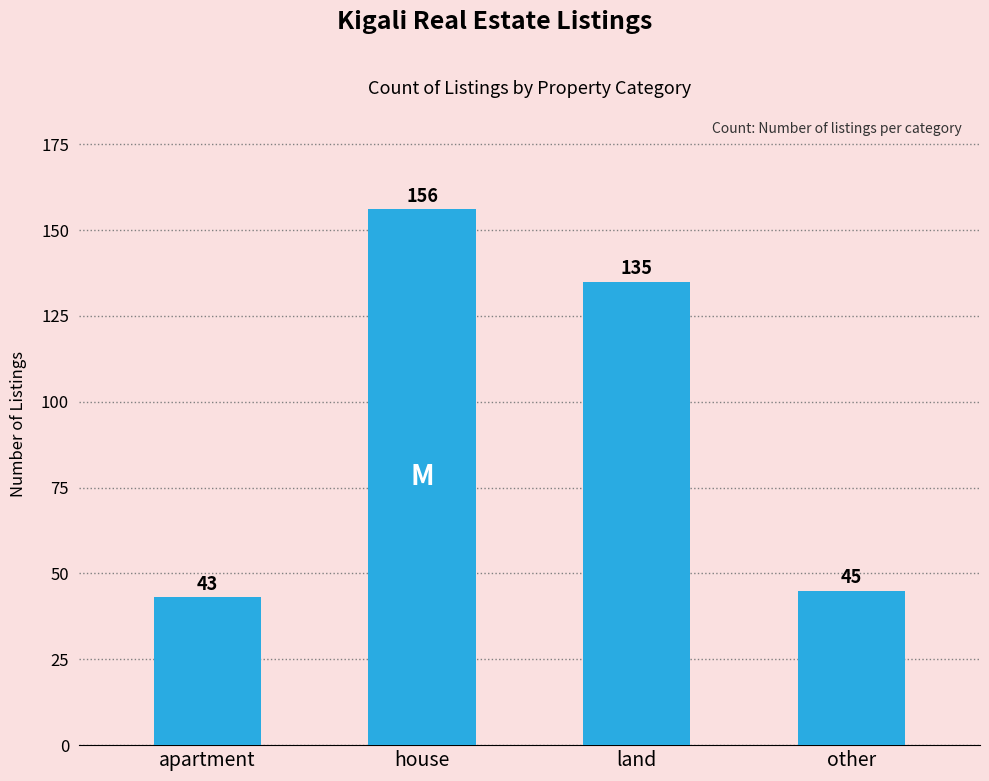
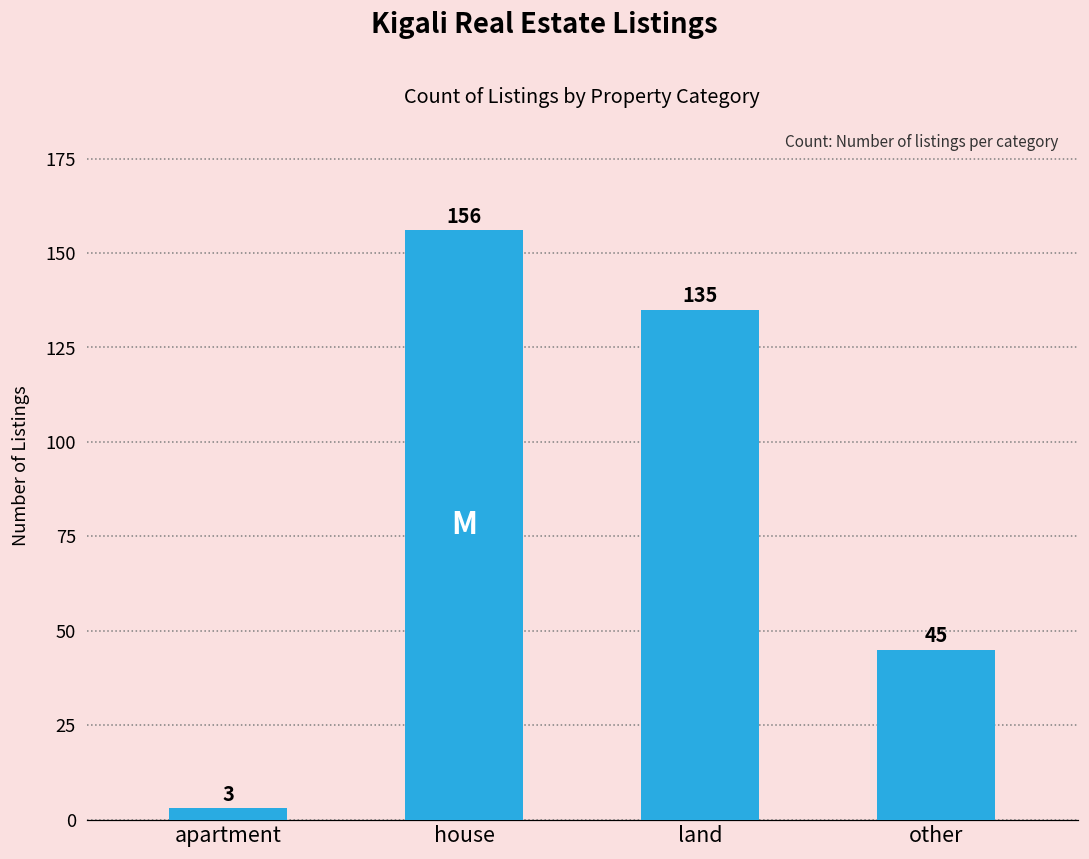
  {
-   "apartment": 43,
+   "apartment": 3,
    "house": 156,
    "land": 135,
    "other": 45
  }
